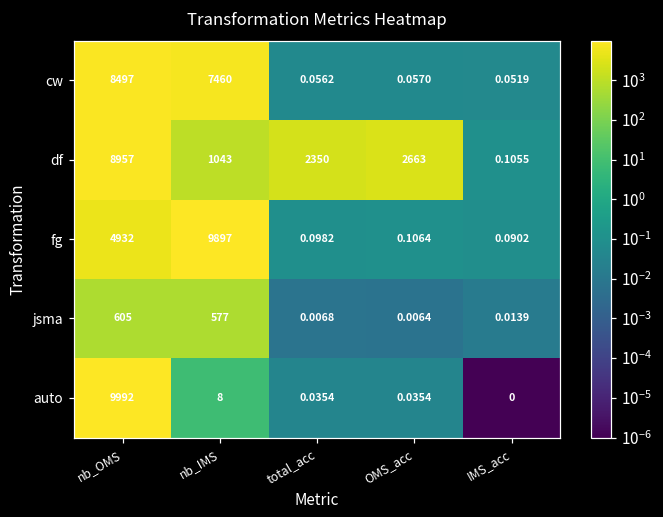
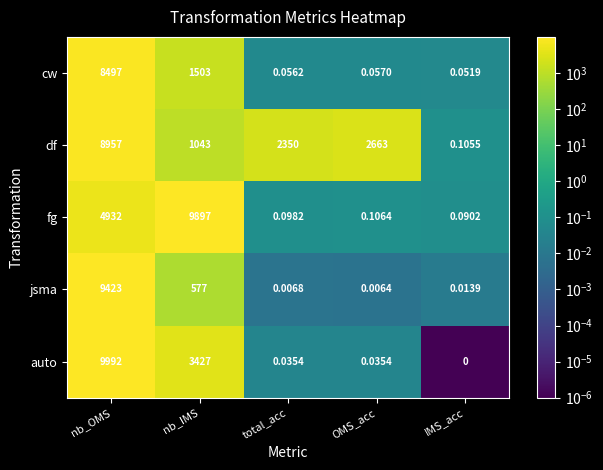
  {
    "cw": {
      "nb_OMS": 8497,
-     "nb_IMS": 7460,
+     "nb_IMS": 1503,
      "total_acc": 0.0562,
      "OMS_acc": 0.0570,
      "IMS_acc": 0.0519
    },
    "df": {
      "nb_OMS": 8957,
      "nb_IMS": 1043,
      "total_acc": 2350,
      "OMS_acc": 2663,
      "IMS_acc": 0.1055
    },
    "fg": {
      "nb_OMS": 4932,
      "nb_IMS": 9897,
      "total_acc": 0.0982,
      "OMS_acc": 0.1064,
      "IMS_acc": 0.0902
    },
    "jsma": {
-     "nb_OMS": 605,
+     "nb_OMS": 9423,
      "nb_IMS": 577,
      "total_acc": 0.0068,
      "OMS_acc": 0.0064,
      "IMS_acc": 0.0139
    },
    "auto": {
      "nb_OMS": 9992,
-     "nb_IMS": 8,
+     "nb_IMS": 3427,
      "total_acc": 0.0354,
      "OMS_acc": 0.0354,
      "IMS_acc": 0
    }
  }
